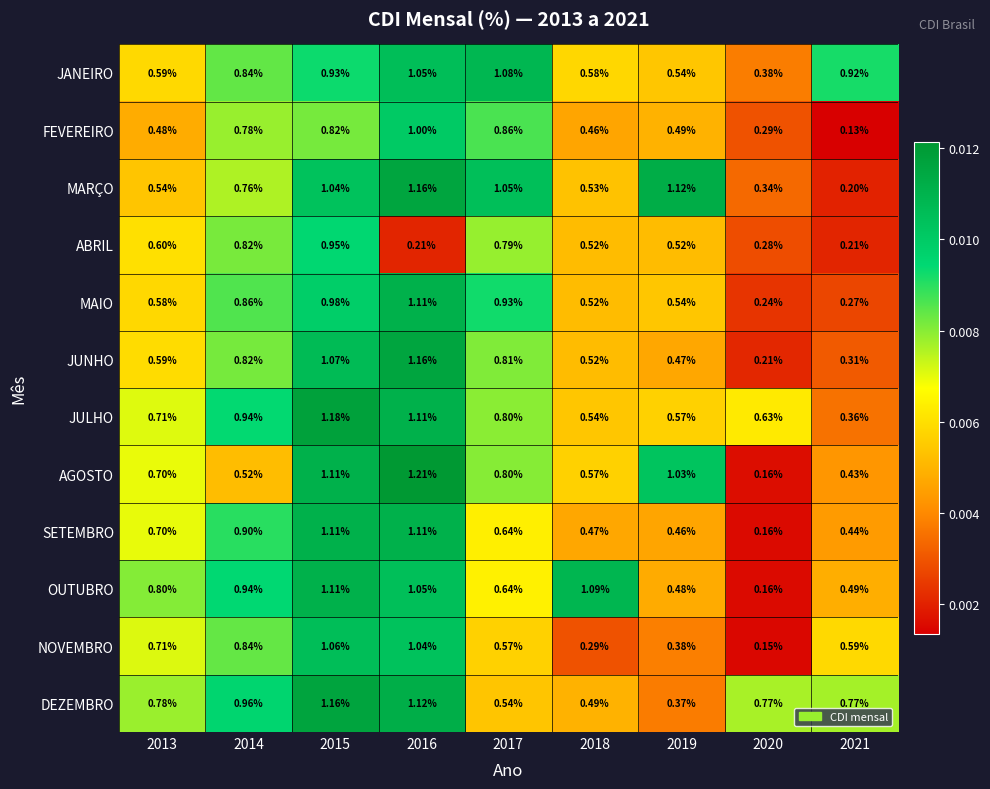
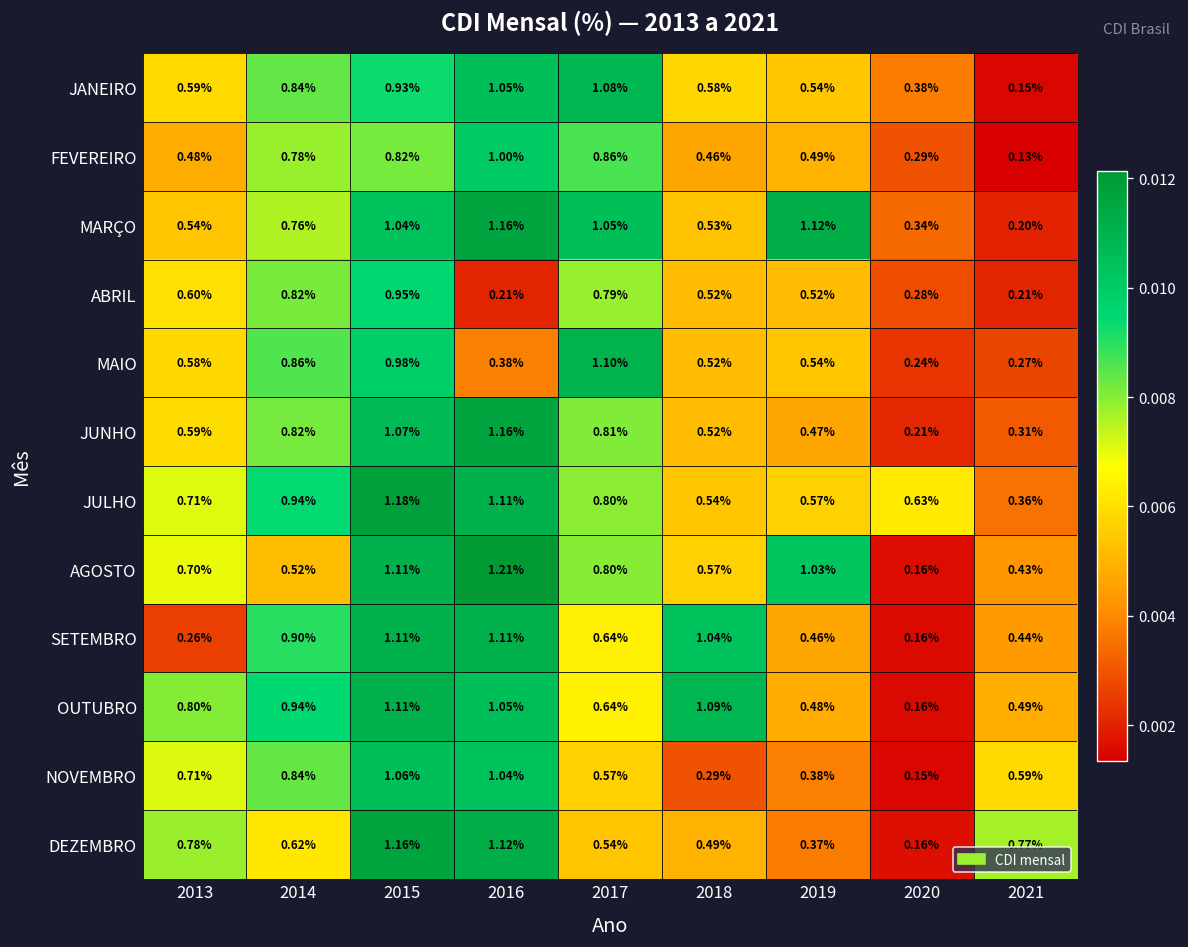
  {
    "JANEIRO": {
      "2013": "0.59%",
      "2014": "0.84%",
      "2015": "0.93%",
      "2016": "1.05%",
      "2017": "1.08%",
      "2018": "0.58%",
      "2019": "0.54%",
      "2020": "0.38%",
-     "2021": "0.92%"
+     "2021": "0.15%"
    },
    "FEVEREIRO": {
      "2013": "0.48%",
      "2014": "0.78%",
      "2015": "0.82%",
      "2016": "1.00%",
      "2017": "0.86%",
      "2018": "0.46%",
      "2019": "0.49%",
      "2020": "0.29%",
      "2021": "0.13%"
    },
    "MARÇO": {
      "2013": "0.54%",
      "2014": "0.76%",
      "2015": "1.04%",
      "2016": "1.16%",
      "2017": "1.05%",
      "2018": "0.53%",
      "2019": "1.12%",
      "2020": "0.34%",
      "2021": "0.20%"
    },
    "ABRIL": {
      "2013": "0.60%",
      "2014": "0.82%",
      "2015": "0.95%",
      "2016": "0.21%",
      "2017": "0.79%",
      "2018": "0.52%",
      "2019": "0.52%",
      "2020": "0.28%",
      "2021": "0.21%"
    },
    "MAIO": {
      "2013": "0.58%",
      "2014": "0.86%",
      "2015": "0.98%",
-     "2016": "1.11%",
-     "2017": "0.93%",
+     "2016": "0.38%",
+     "2017": "1.10%",
      "2018": "0.52%",
      "2019": "0.54%",
      "2020": "0.24%",
      "2021": "0.27%"
    },
    "JUNHO": {
      "2013": "0.59%",
      "2014": "0.82%",
      "2015": "1.07%",
      "2016": "1.16%",
      "2017": "0.81%",
      "2018": "0.52%",
      "2019": "0.47%",
      "2020": "0.21%",
      "2021": "0.31%"
    },
    "JULHO": {
      "2013": "0.71%",
      "2014": "0.94%",
      "2015": "1.18%",
      "2016": "1.11%",
      "2017": "0.80%",
      "2018": "0.54%",
      "2019": "0.57%",
      "2020": "0.63%",
      "2021": "0.36%"
    },
    "AGOSTO": {
      "2013": "0.70%",
      "2014": "0.52%",
      "2015": "1.11%",
      "2016": "1.21%",
      "2017": "0.80%",
      "2018": "0.57%",
      "2019": "1.03%",
      "2020": "0.16%",
      "2021": "0.43%"
    },
    "SETEMBRO": {
-     "2013": "0.70%",
+     "2013": "0.26%",
      "2014": "0.90%",
      "2015": "1.11%",
      "2016": "1.11%",
      "2017": "0.64%",
-     "2018": "0.47%",
+     "2018": "1.04%",
      "2019": "0.46%",
      "2020": "0.16%",
      "2021": "0.44%"
    },
    "OUTUBRO": {
      "2013": "0.80%",
      "2014": "0.94%",
      "2015": "1.11%",
      "2016": "1.05%",
      "2017": "0.64%",
      "2018": "1.09%",
      "2019": "0.48%",
      "2020": "0.16%",
      "2021": "0.49%"
    },
    "NOVEMBRO": {
      "2013": "0.71%",
      "2014": "0.84%",
      "2015": "1.06%",
      "2016": "1.04%",
      "2017": "0.57%",
      "2018": "0.29%",
      "2019": "0.38%",
      "2020": "0.15%",
      "2021": "0.59%"
    },
    "DEZEMBRO": {
      "2013": "0.78%",
-     "2014": "0.96%",
+     "2014": "0.62%",
      "2015": "1.16%",
      "2016": "1.12%",
      "2017": "0.54%",
      "2018": "0.49%",
      "2019": "0.37%",
-     "2020": "0.77%"
+     "2020": "0.16%"
    }
  }
